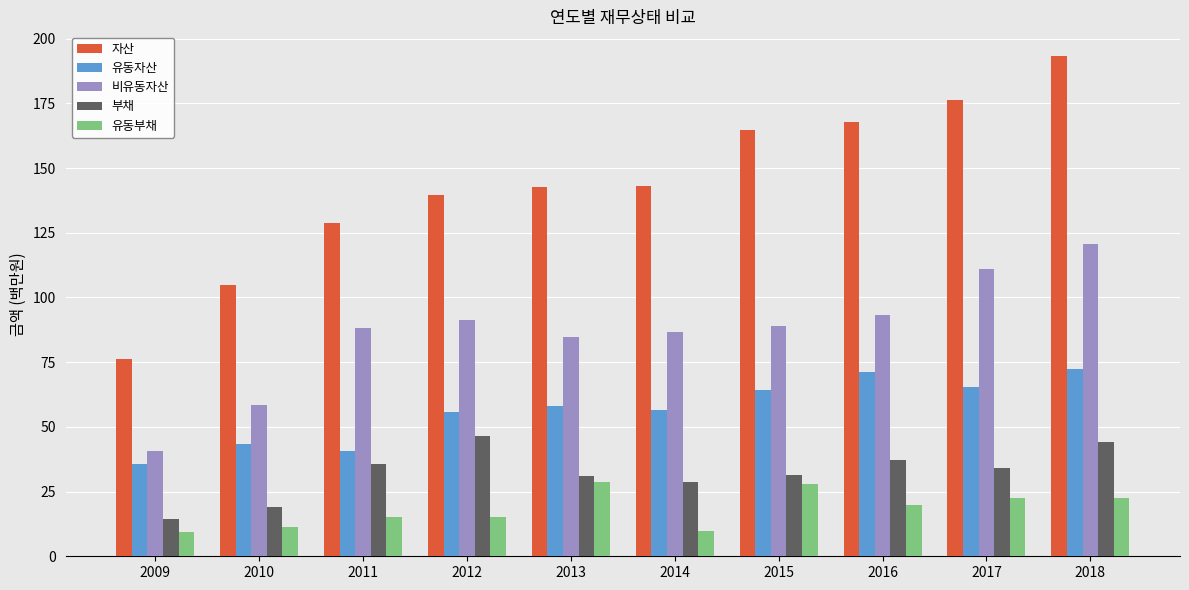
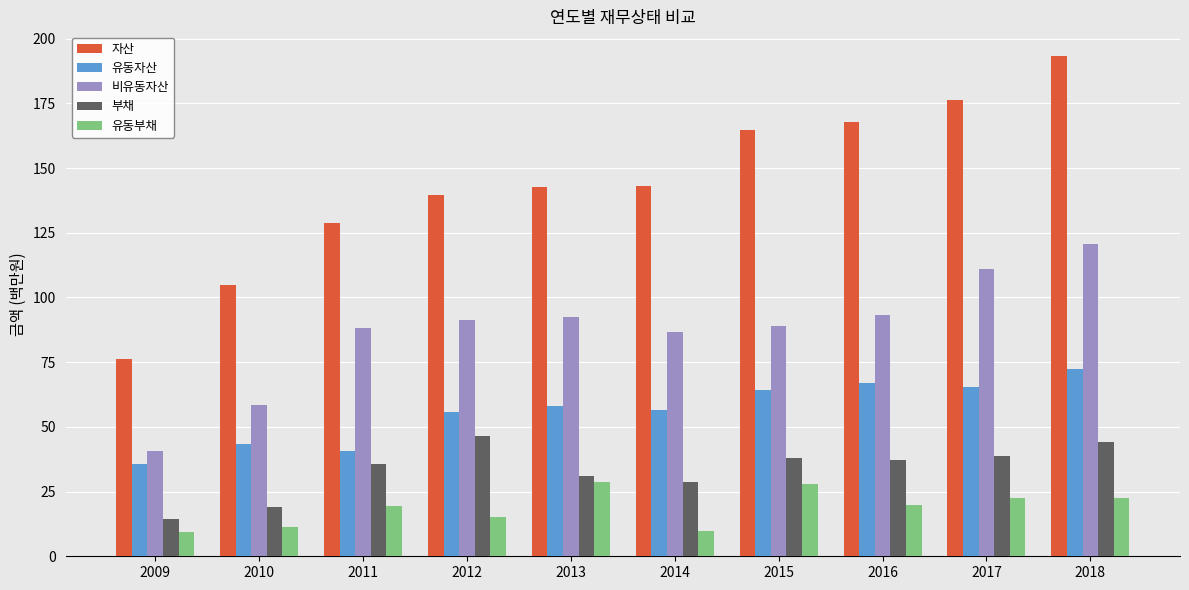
  {
    "자산": {
      "2009": 76,
      "2010": 105,
      "2011": 129,
      "2012": 140,
      "2013": 143,
      "2014": 143,
      "2015": 165,
      "2016": 168,
      "2017": 176,
      "2018": 193
    },
    "유동자산": {
      "2009": 36,
      "2010": 43,
      "2011": 41,
      "2012": 56,
      "2013": 58,
      "2014": 56,
      "2015": 64,
-     "2016": 71,
+     "2016": 67,
      "2017": 66,
      "2018": 73
    },
    "비유동자산": {
      "2009": 41,
      "2010": 58,
      "2011": 88,
      "2012": 91,
-     "2013": 85,
+     "2013": 93,
      "2014": 87,
      "2015": 89,
      "2016": 93,
      "2017": 111,
      "2018": 121
    },
    "부채": {
      "2009": 14,
      "2010": 19,
      "2011": 36,
      "2012": 46,
      "2013": 31,
      "2014": 29,
-     "2015": 32,
+     "2015": 38,
      "2016": 37,
-     "2017": 34,
+     "2017": 39,
      "2018": 44
    },
    "유동부채": {
      "2009": 9,
      "2010": 11,
-     "2011": 15,
+     "2011": 19,
      "2012": 15,
      "2013": 29,
      "2014": 10,
      "2015": 28,
      "2016": 20,
      "2017": 23,
      "2018": 23
    }
  }
